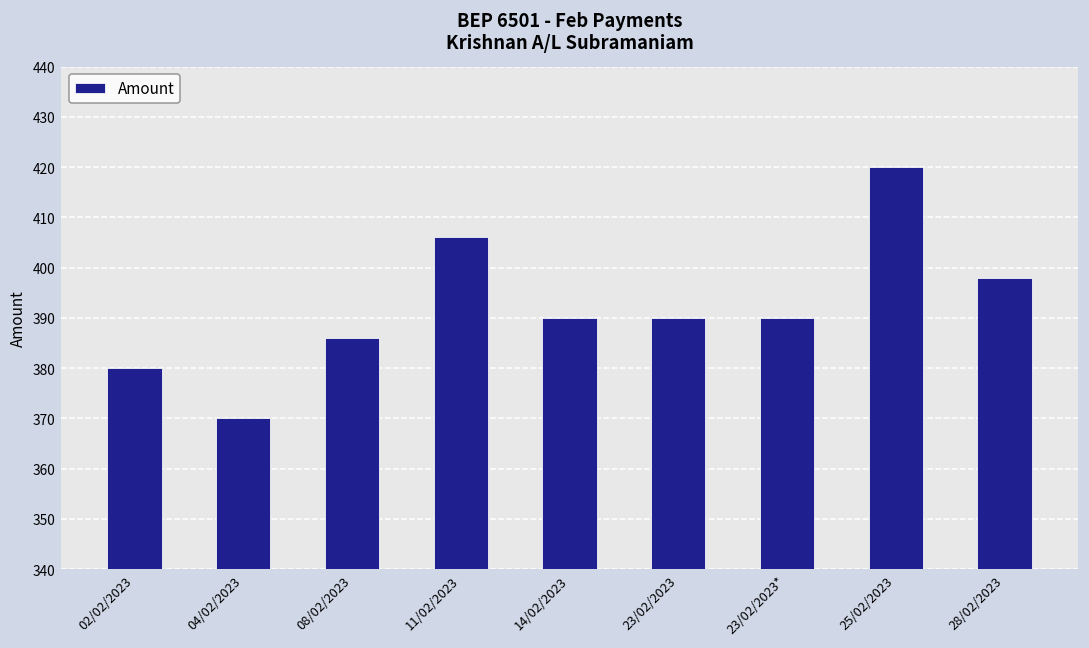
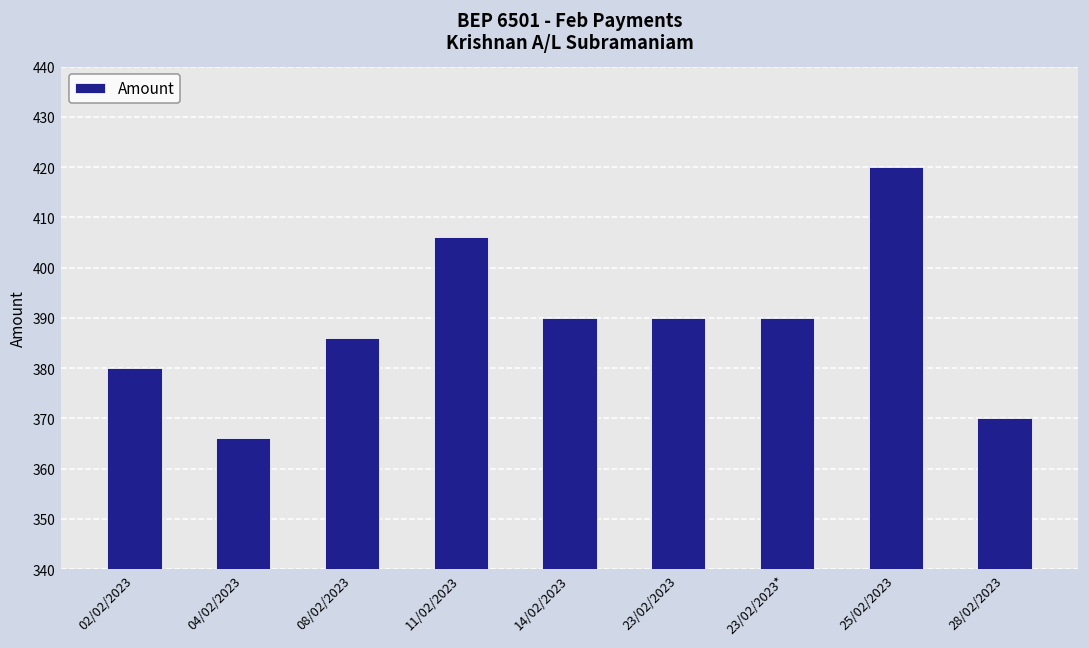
  {
    "02/02/2023": 380,
-   "04/02/2023": 370,
+   "04/02/2023": 366,
    "08/02/2023": 386,
    "11/02/2023": 406,
    "14/02/2023": 390,
    "23/02/2023": 390,
    "23/02/2023*": 390,
    "25/02/2023": 420,
-   "28/02/2023": 398
+   "28/02/2023": 370
  }
